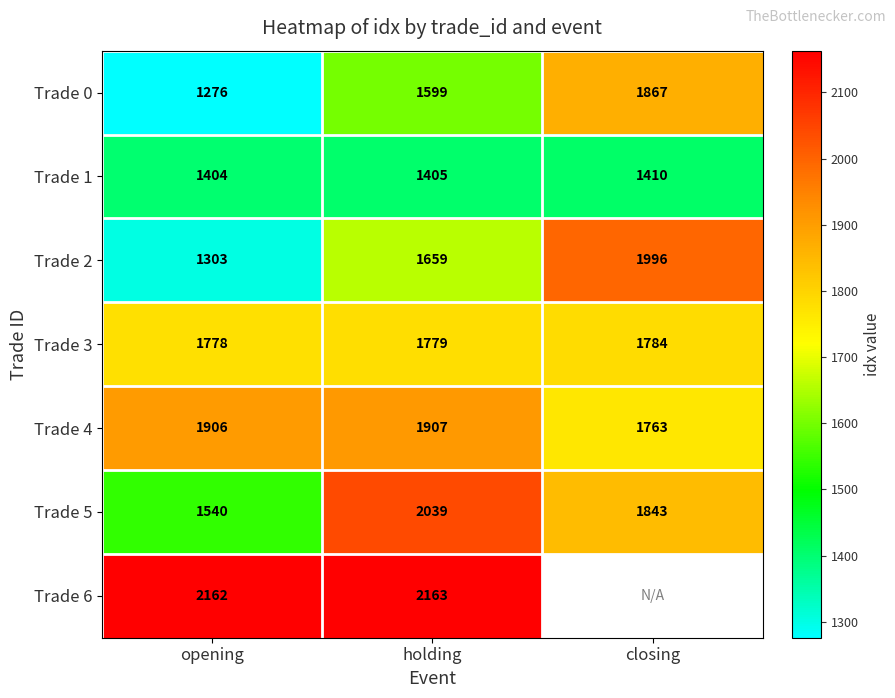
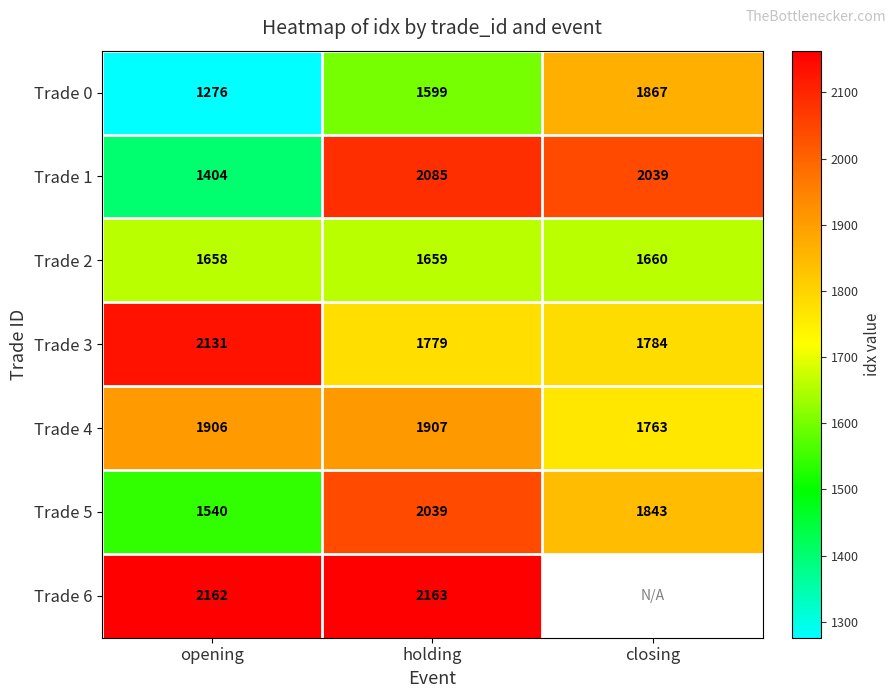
  {
    "Trade 0": {
      "opening": 1276,
      "holding": 1599,
      "closing": 1867
    },
    "Trade 1": {
      "opening": 1404,
-     "holding": 1405,
-     "closing": 1410
+     "holding": 2085,
+     "closing": 2039
    },
    "Trade 2": {
-     "opening": 1303,
+     "opening": 1658,
      "holding": 1659,
-     "closing": 1996
+     "closing": 1660
    },
    "Trade 3": {
-     "opening": 1778,
+     "opening": 2131,
      "holding": 1779,
      "closing": 1784
    },
    "Trade 4": {
      "opening": 1906,
      "holding": 1907,
      "closing": 1763
    },
    "Trade 5": {
      "opening": 1540,
      "holding": 2039,
      "closing": 1843
    },
    "Trade 6": {
      "opening": 2162,
      "holding": 2163
    }
  }
